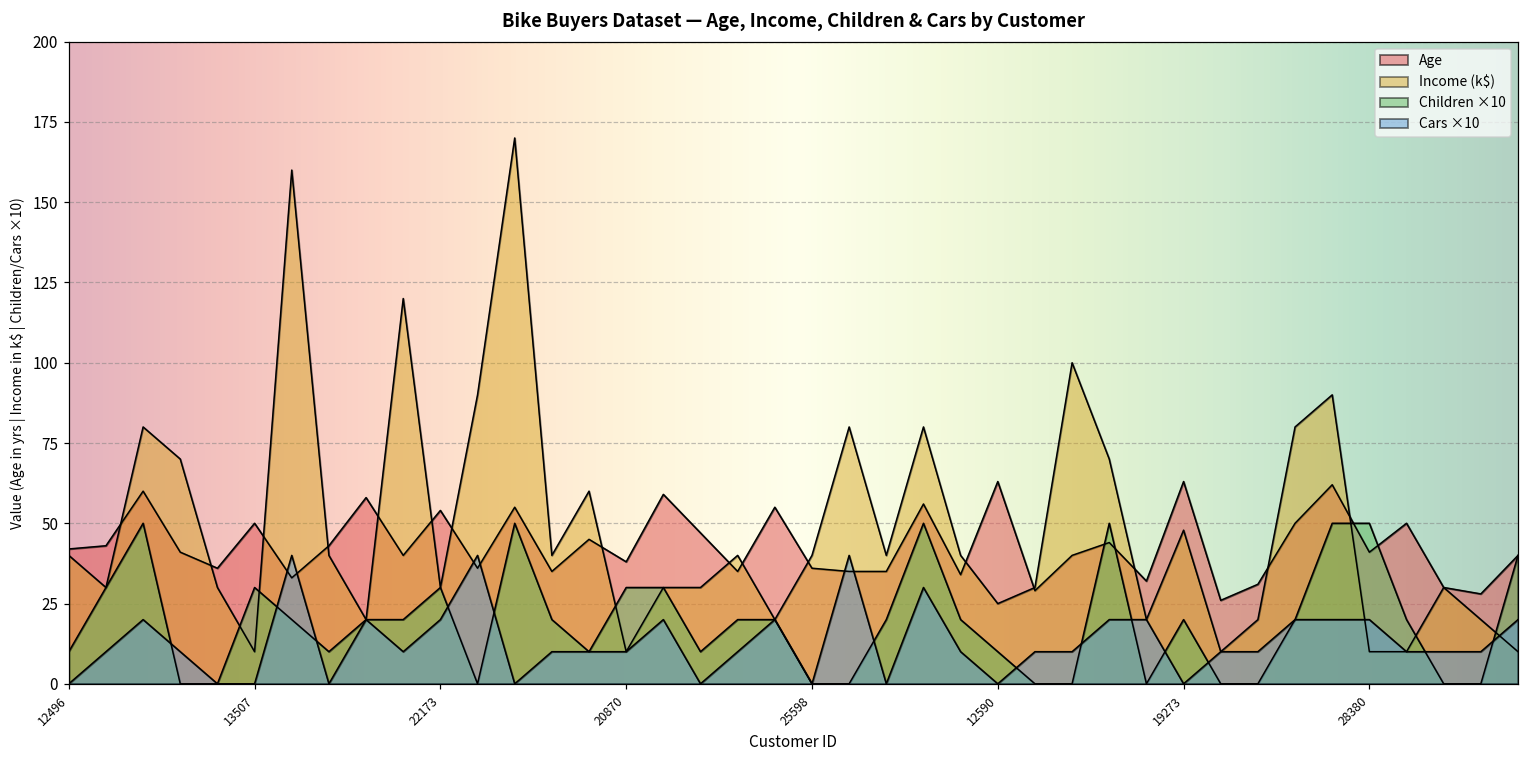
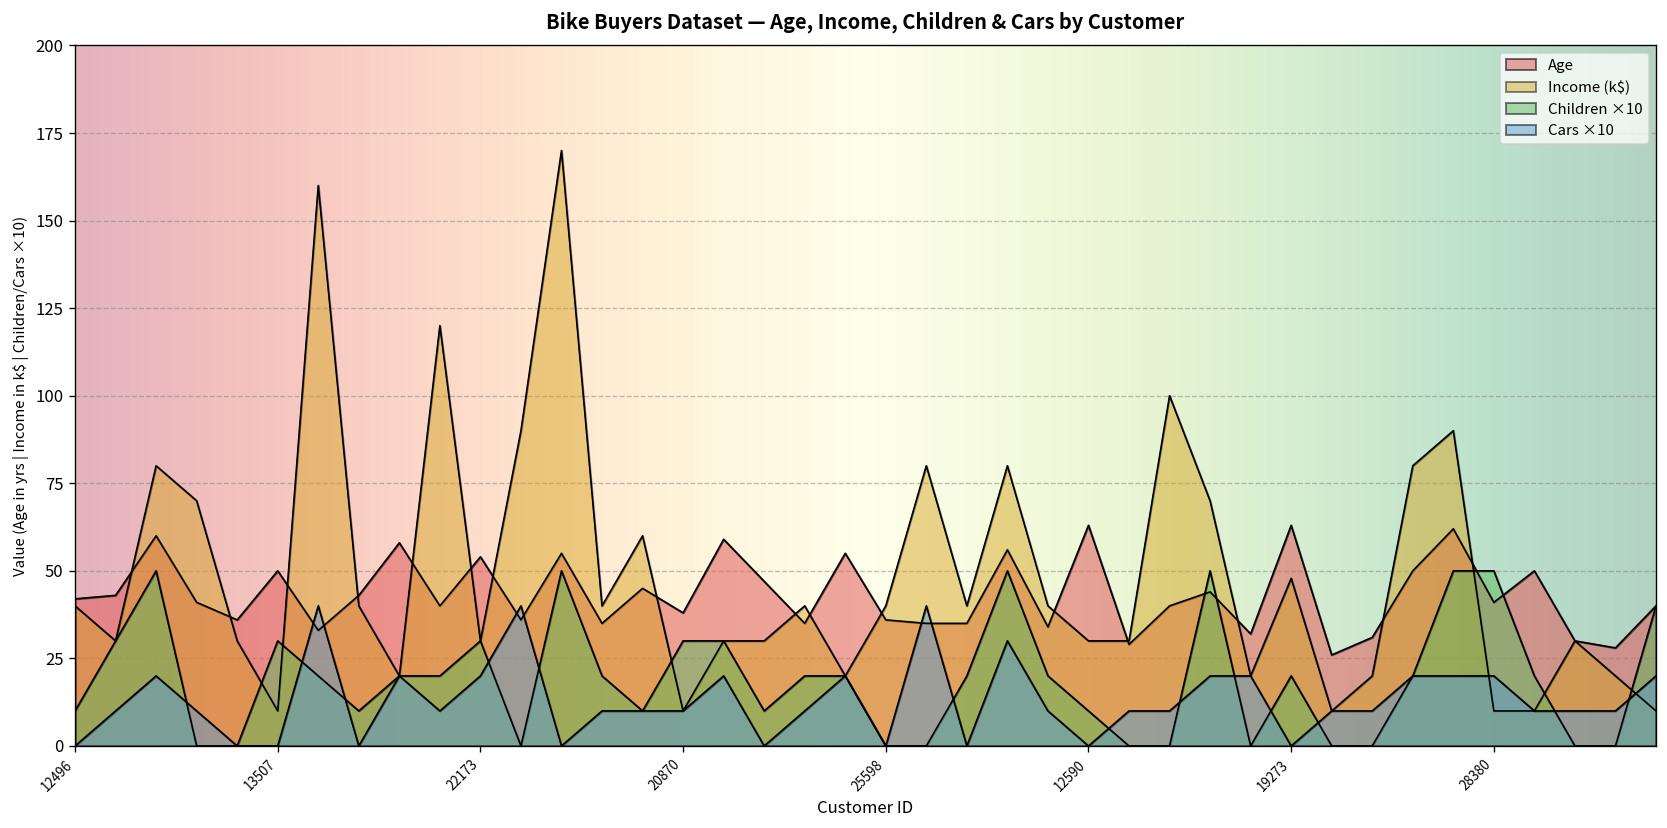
  {
    "Age": {
      "12496": 42,
      "13507": 50,
      "22173": 54,
      "20870": 38,
      "25598": 36,
      "12590": 63,
      "19273": 63,
      "28380": 41
    },
    "Income (k$)": {
      "12496": 40,
      "13507": 10,
      "25598": 40,
-     "12590": 25,
+     "12590": 30,
      "19273": 48,
      "28380": 10
    },
    "Children ×10": {
      "12496": 10,
      "13507": 30,
      "20870": 30,
      "12590": 10,
      "19273": 20,
      "28380": 50
    },
    "Cars ×10": {
      "12496": 0,
      "13507": 0,
      "22173": 20,
      "12590": 0,
      "19273": 0,
      "28380": 20
    }
  }
